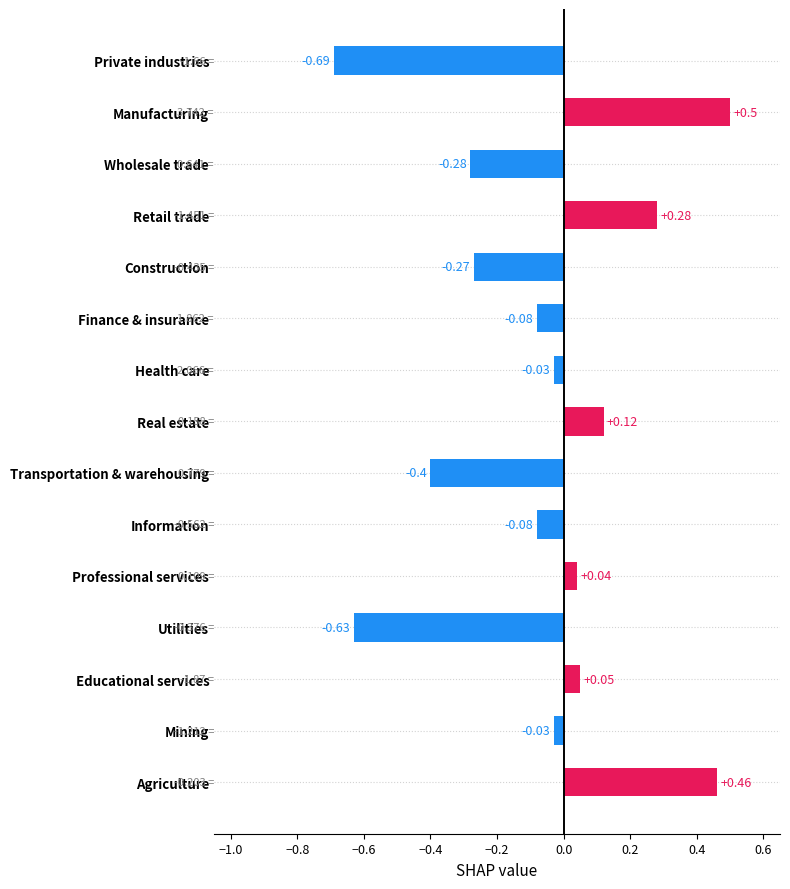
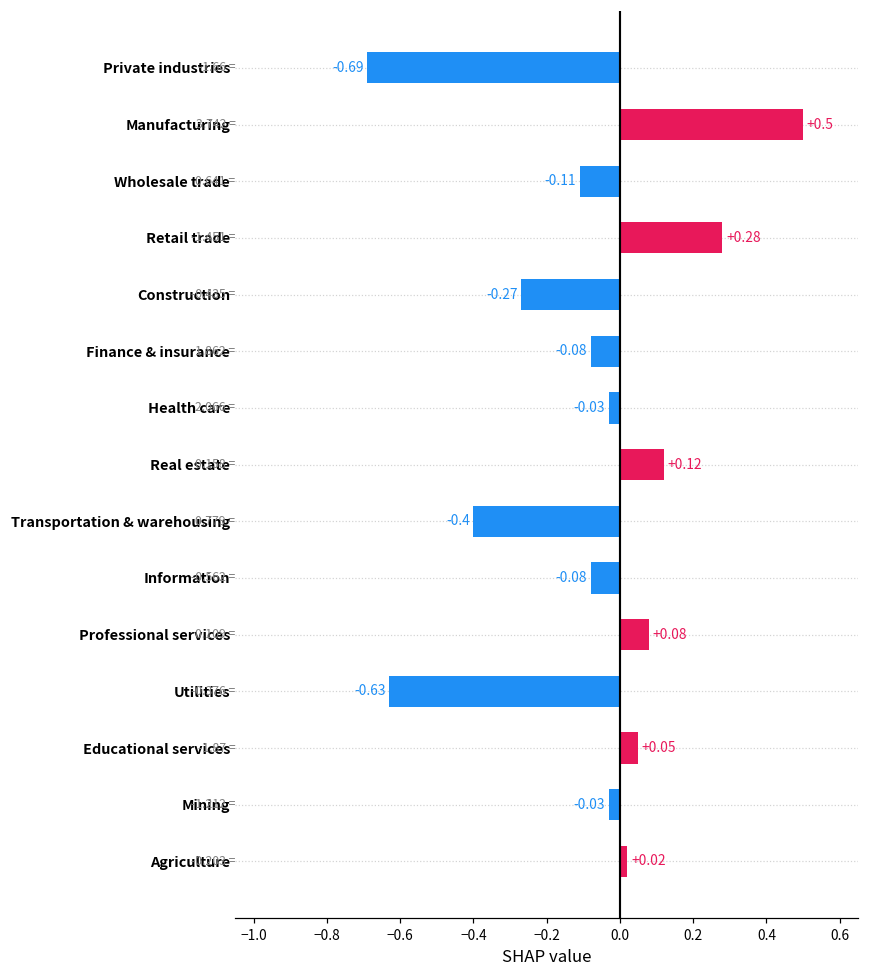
  {
    "Private industries": "-0.69",
    "Manufacturing": "+0.5",
-   "Wholesale trade": "-0.28",
+   "Wholesale trade": "-0.11",
    "Retail trade": "+0.28",
    "Construction": "-0.27",
    "Finance & insurance": "-0.08",
    "Health care": "-0.03",
    "Real estate": "+0.12",
    "Transportation & warehousing": "-0.4",
    "Information": "-0.08",
-   "Professional services": "+0.04",
+   "Professional services": "+0.08",
    "Utilities": "-0.63",
    "Educational services": "+0.05",
    "Mining": "-0.03",
-   "Agriculture": "+0.46"
+   "Agriculture": "+0.02"
  }
